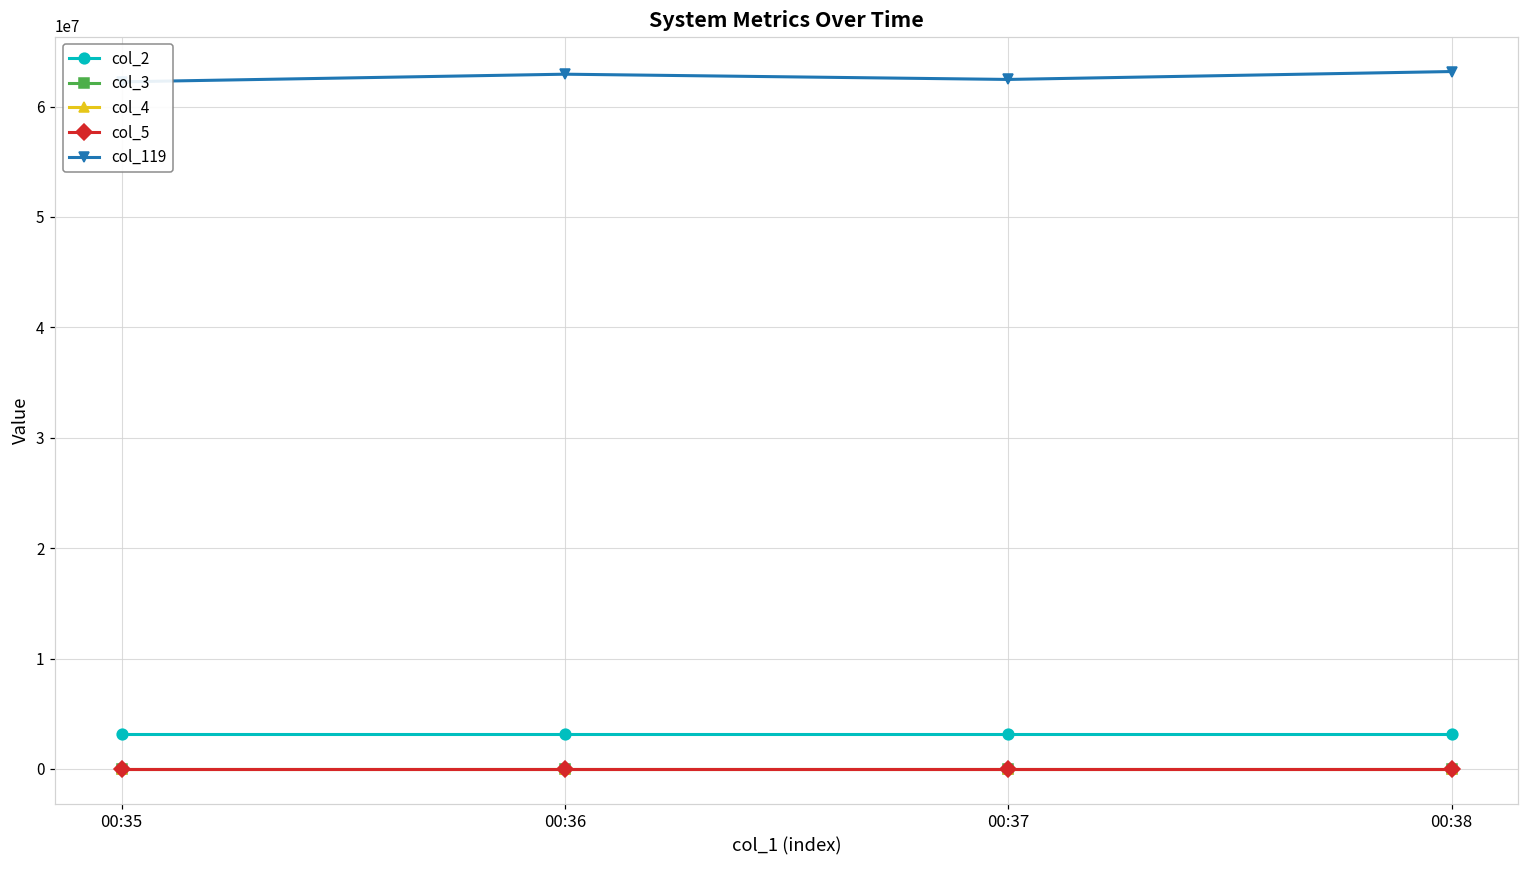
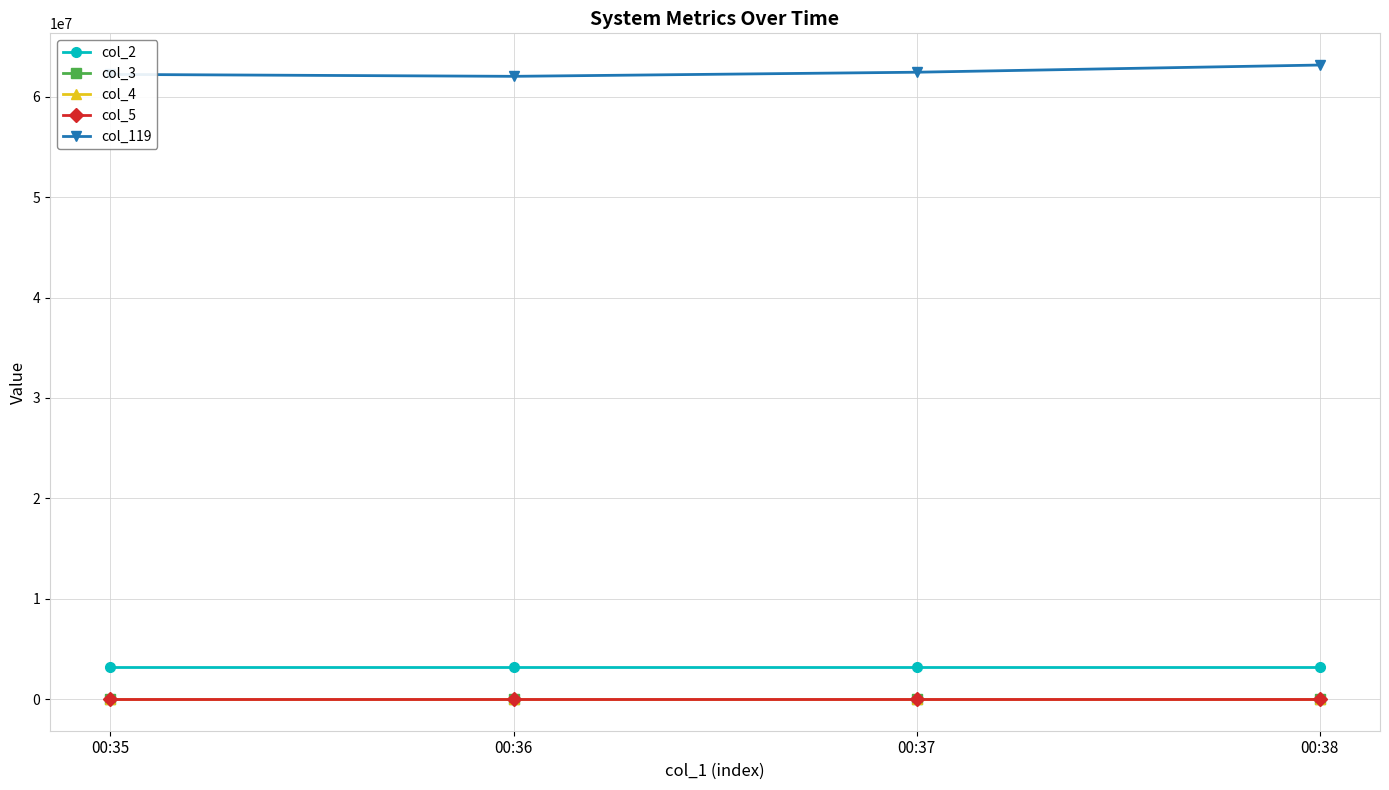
  {
    "col_2": {
      "00:35": 3200000,
      "00:36": 3200000,
      "00:37": 3200000,
      "00:38": 3200000
    },
    "col_5": {
      "00:35": 0,
      "00:36": 0,
      "00:37": 0,
      "00:38": 0
    },
    "col_119": {
-     "00:36": 62900000,
+     "00:36": 62000000,
      "00:37": 62500000,
      "00:38": 63200000
    }
  }
